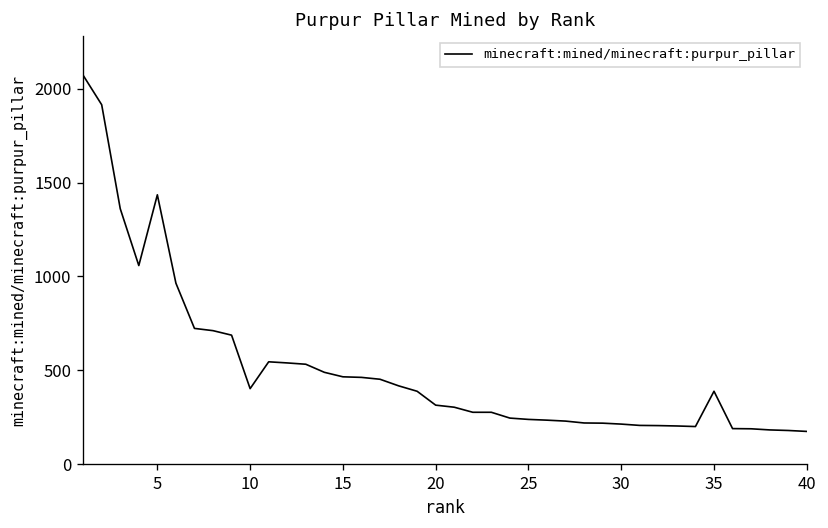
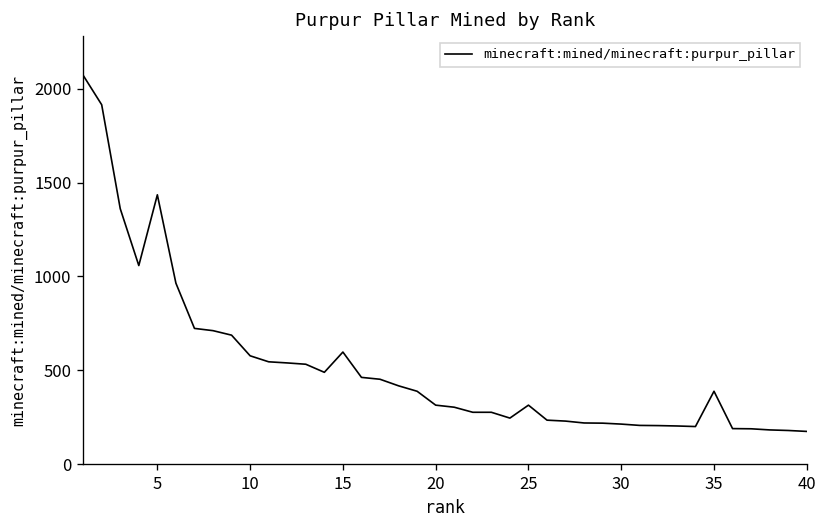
  {
    "5": 1440,
-   "10": 400,
-   "15": 470,
+   "10": 580,
+   "15": 600,
    "20": 310,
-   "25": 240,
+   "25": 310,
    "30": 210,
    "35": 390,
    "40": 170
  }
